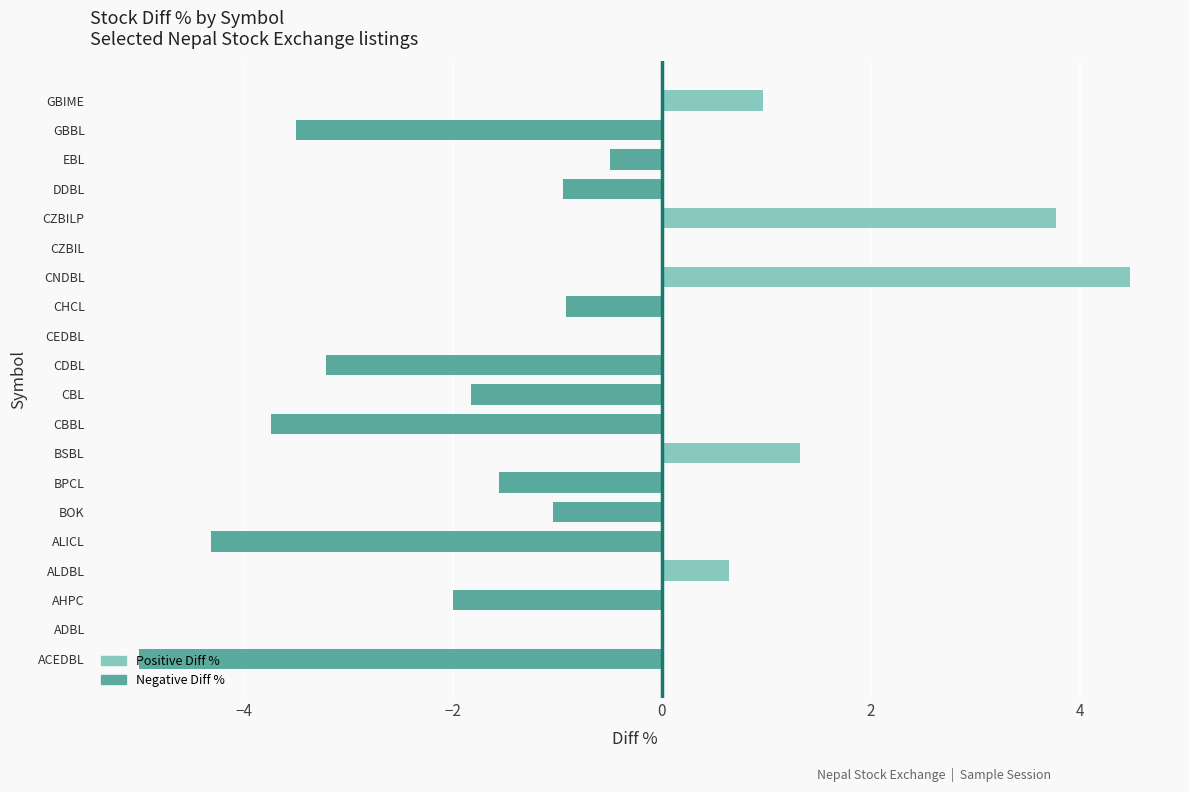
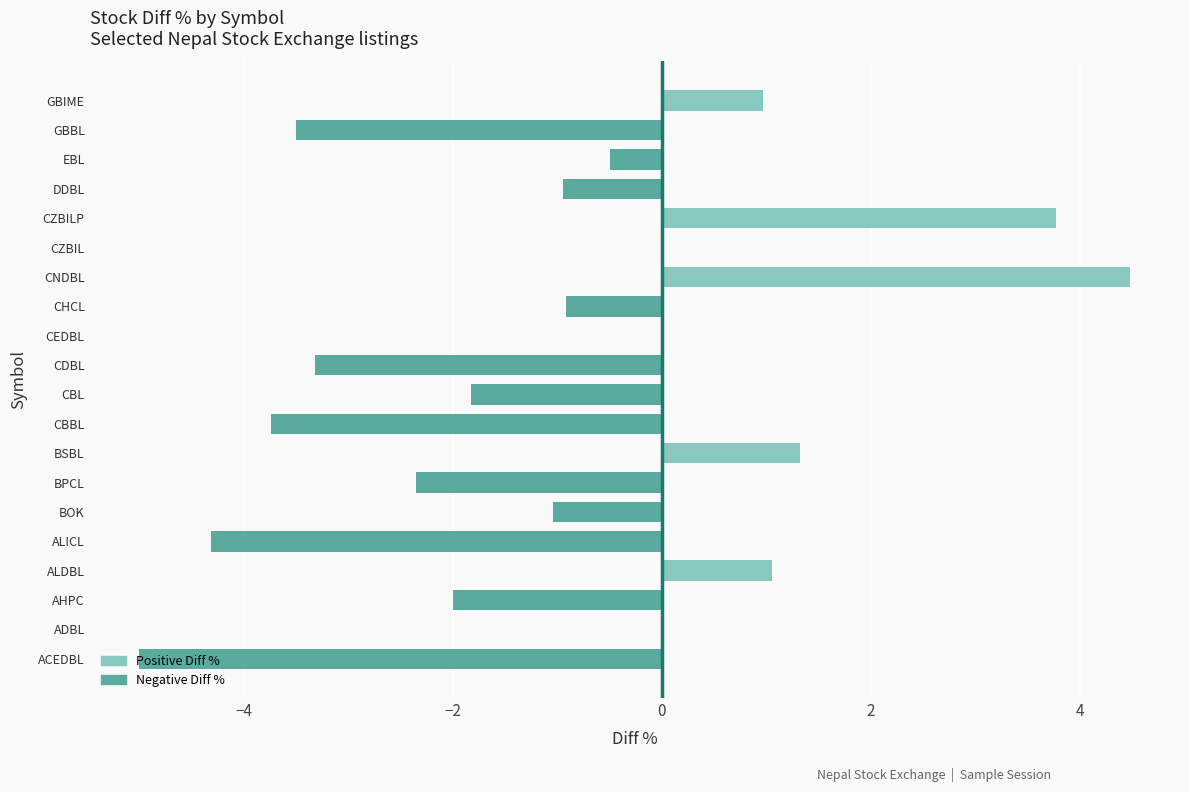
  {
    "GBIME": 0.97,
    "GBBL": -3.50,
    "EBL": -0.50,
    "DDBL": -0.95,
    "CZBILP": 3.77,
    "CZBIL": 0.00,
    "CNDBL": 4.48,
    "CHCL": -0.92,
    "CEDBL": 0.00,
-   "CDBL": -3.21,
+   "CDBL": -3.32,
    "CBL": -1.83,
    "CBBL": -3.74,
    "BSBL": 1.32,
-   "BPCL": -1.56,
+   "BPCL": -2.35,
    "BOK": -1.04,
    "ALICL": -4.31,
-   "ALDBL": 0.64,
+   "ALDBL": 1.05,
    "AHPC": -2.00,
    "ADBL": 0.00,
    "ACEDBL": -5.00
  }
